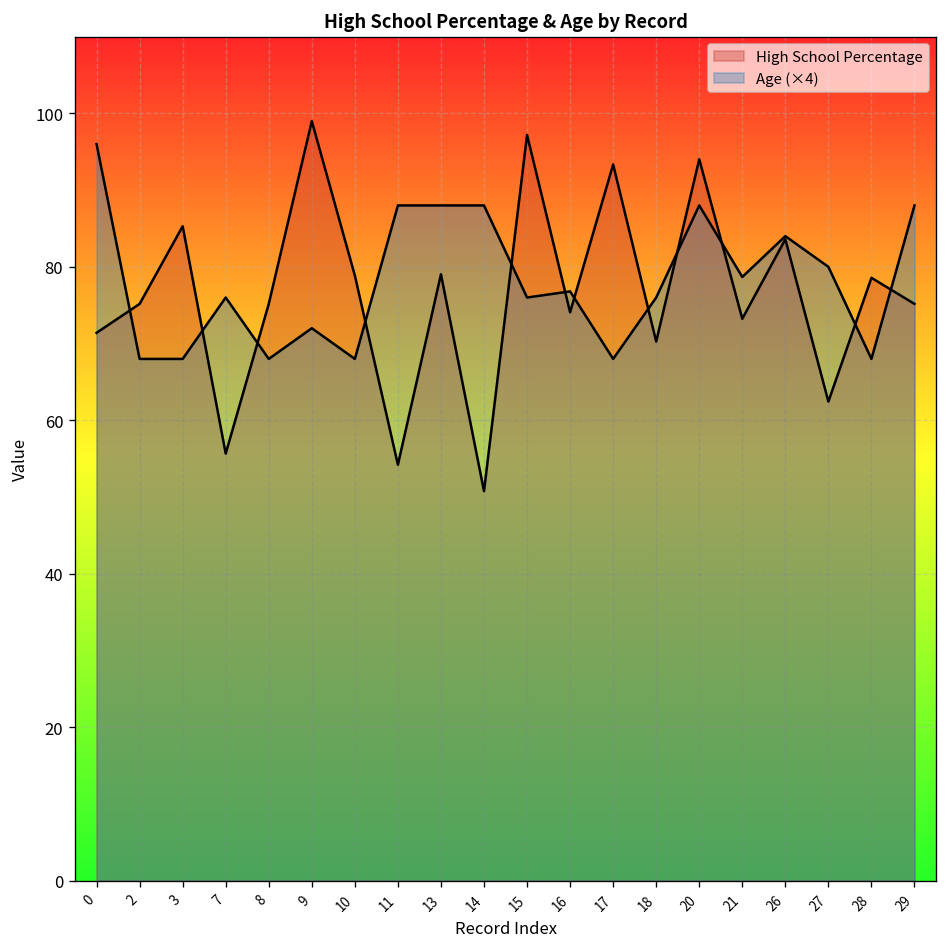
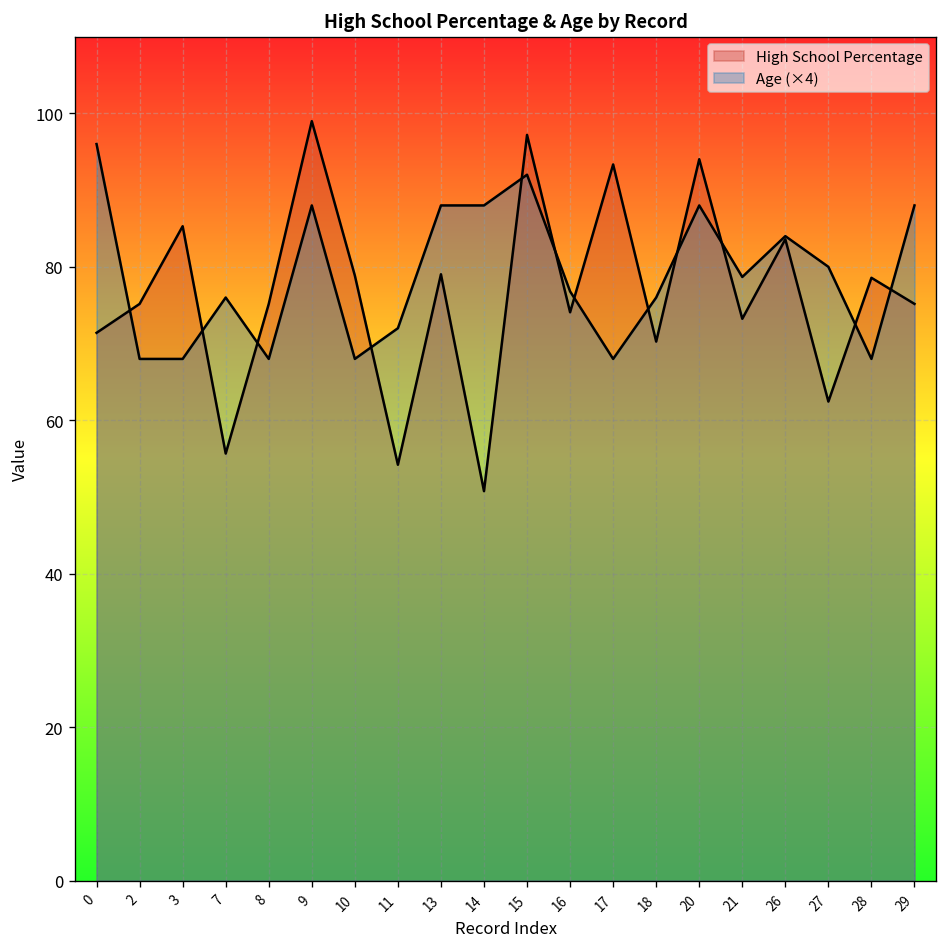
  {
    "High School Percentage": {
      "0": 71,
      "2": 75,
      "3": 85,
      "7": 56,
      "8": 75,
      "9": 99,
      "10": 79,
      "11": 54,
      "13": 79,
      "14": 51,
      "15": 97,
      "16": 74,
      "17": 93,
      "18": 70,
      "20": 94,
      "21": 73,
      "26": 84,
      "27": 62,
      "28": 79,
      "29": 75
    },
    "Age (×4)": {
      "0": 96,
      "2": 68,
      "3": 68,
      "7": 76,
      "8": 68,
-     "9": 72,
+     "9": 88,
      "10": 68,
-     "11": 88,
+     "11": 72,
      "13": 88,
      "14": 88,
-     "15": 76,
+     "15": 92,
      "16": 77,
      "17": 68,
      "18": 76,
      "20": 88,
      "21": 79,
      "26": 84,
      "27": 80,
      "28": 68,
      "29": 88
    }
  }
